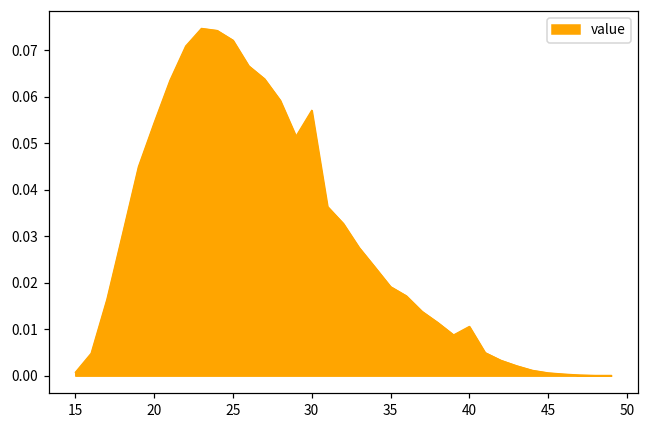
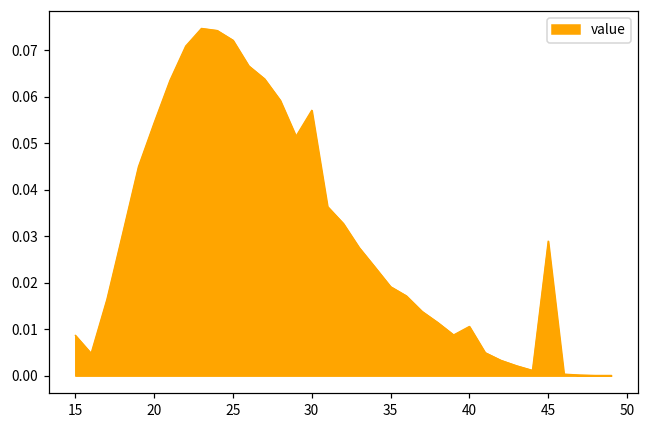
  {
-   "15": 0.001,
+   "15": 0.009,
    "20": 0.054,
    "25": 0.072,
    "30": 0.057,
    "35": 0.019,
    "40": 0.011,
-   "45": 0.001
+   "45": 0.029
  }
